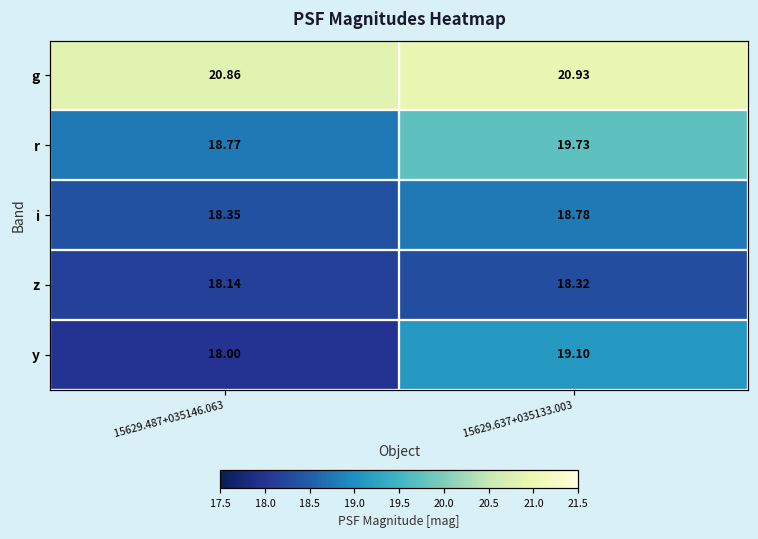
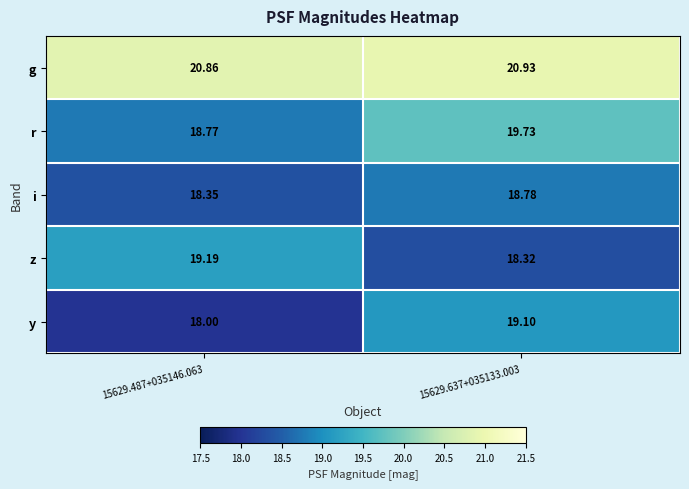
  {
    "g": {
      "15629.487+035146.063": 20.86,
      "15629.637+035133.003": 20.93
    },
    "r": {
      "15629.487+035146.063": 18.77,
      "15629.637+035133.003": 19.73
    },
    "i": {
      "15629.487+035146.063": 18.35,
      "15629.637+035133.003": 18.78
    },
    "z": {
-     "15629.487+035146.063": 18.14,
+     "15629.487+035146.063": 19.19,
      "15629.637+035133.003": 18.32
    },
    "y": {
      "15629.487+035146.063": 18.00,
      "15629.637+035133.003": 19.10
    }
  }
